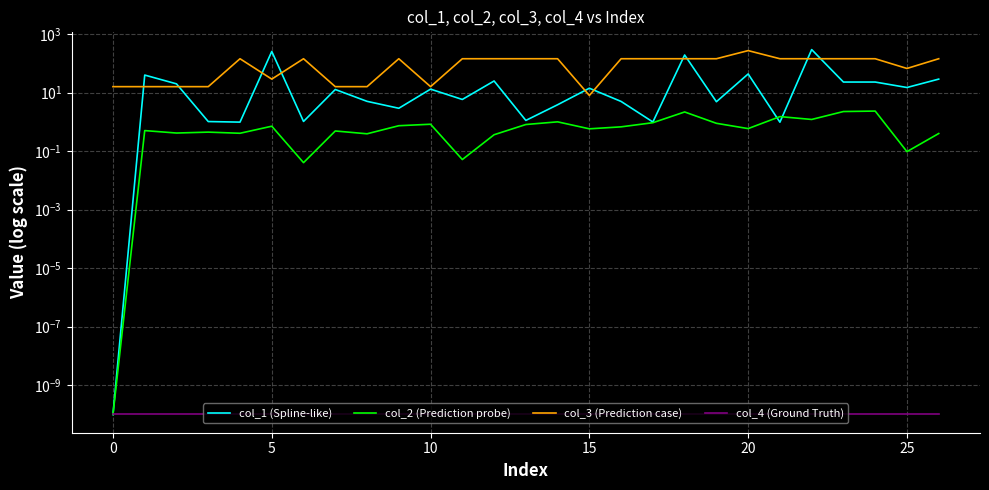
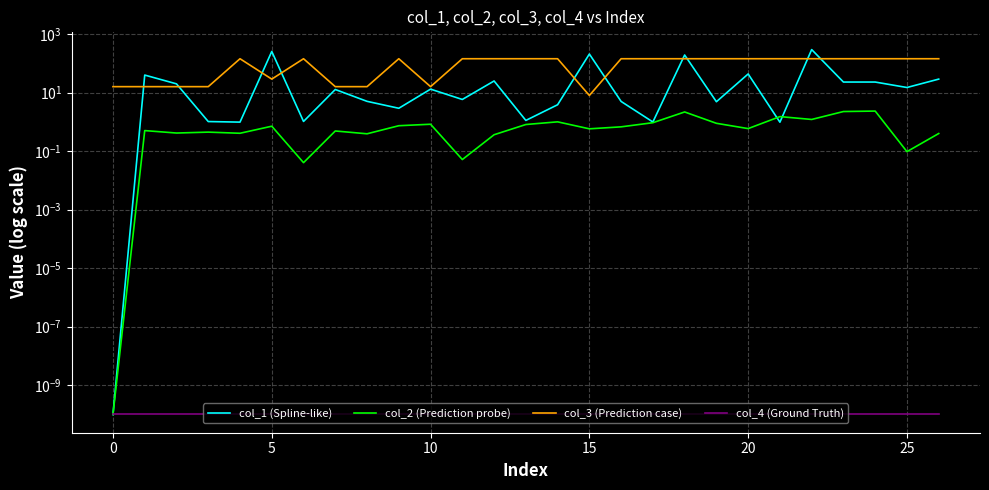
  {
    "col_1 (Spline-like)": {
      "5": 300,
-     "15": 10,
+     "15": 200,
      "20": 40,
      "25": 10
    },
    "col_2 (Prediction probe)": {
      "5": 0.7,
      "10": 0.8,
      "15": 0.6,
      "20": 0.6,
      "25": 0.10
    },
    "col_3 (Prediction case)": {
      "0": 20,
      "5": 30,
      "15": 8,
-     "20": 300,
-     "25": 70
+     "20": 100,
+     "25": 100
    },
    "col_4 (Ground Truth)": {
      "25": 0.00000000010
    }
  }
